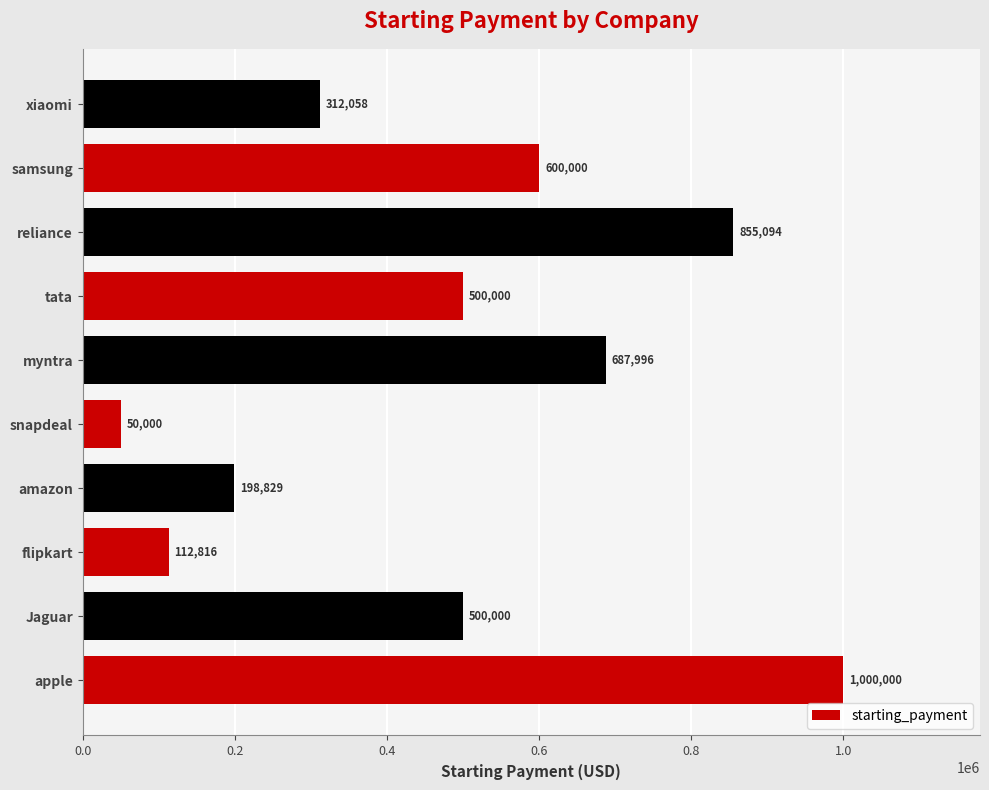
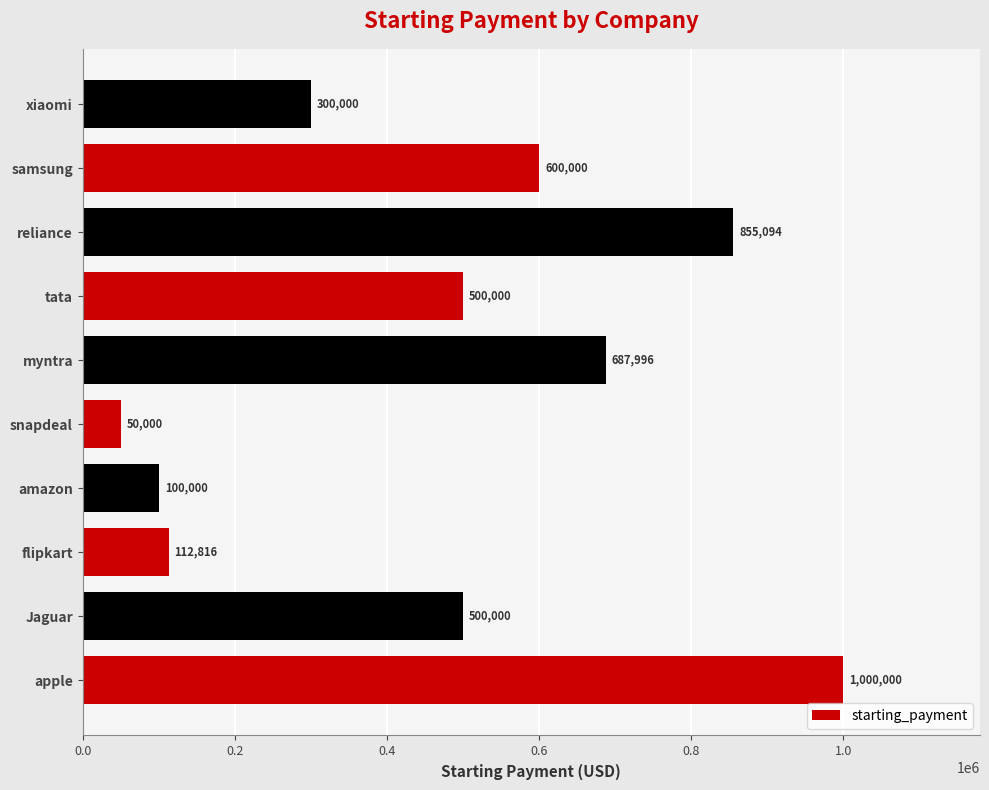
  {
-   "xiaomi": "312,058",
+   "xiaomi": "300,000",
    "samsung": "600,000",
    "reliance": "855,094",
    "tata": "500,000",
    "myntra": "687,996",
    "snapdeal": "50,000",
-   "amazon": "198,829",
+   "amazon": "100,000",
    "flipkart": "112,816",
    "Jaguar": "500,000",
    "apple": "1,000,000"
  }
